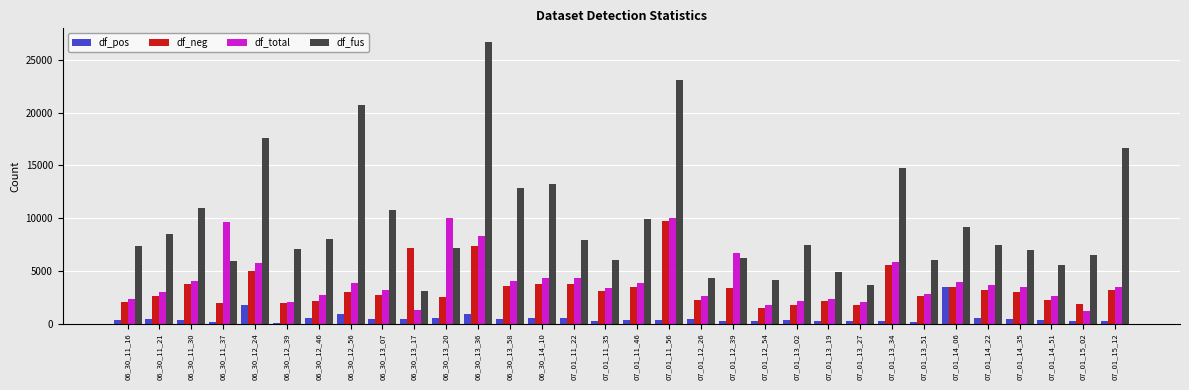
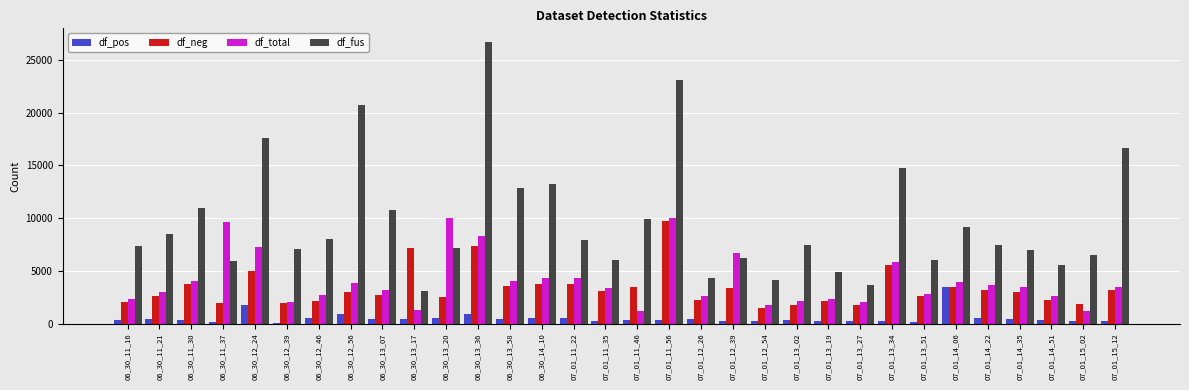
  {
    "df_pos": {
      "06_30_11_16": 300,
      "06_30_11_21": 400,
      "06_30_11_30": 300,
      "06_30_12_24": 1700,
      "06_30_12_46": 500,
      "06_30_12_56": 900,
      "06_30_13_07": 500,
      "06_30_13_17": 400,
      "06_30_13_20": 500,
      "06_30_13_36": 900,
      "06_30_13_58": 400,
      "06_30_14_10": 600,
      "07_01_11_22": 600,
      "07_01_11_35": 300,
      "07_01_11_46": 300,
      "07_01_11_56": 300,
      "07_01_12_26": 400,
      "07_01_12_39": 300,
      "07_01_12_54": 300,
      "07_01_13_02": 400,
      "07_01_13_27": 200,
      "07_01_13_34": 200,
      "07_01_14_06": 3500,
      "07_01_14_22": 500,
      "07_01_14_35": 500,
      "07_01_14_51": 400
    },
    "df_neg": {
      "06_30_11_16": 2000,
      "06_30_11_21": 2600,
      "06_30_11_30": 3700,
      "06_30_11_37": 2000,
      "06_30_12_24": 5000,
      "06_30_12_39": 2000,
      "06_30_12_46": 2100,
      "06_30_12_56": 3000,
      "06_30_13_07": 2700,
      "06_30_13_17": 7200,
      "06_30_13_20": 2500,
      "06_30_13_36": 7400,
      "06_30_13_58": 3600,
      "06_30_14_10": 3800,
      "07_01_11_22": 3700,
      "07_01_11_35": 3100,
      "07_01_11_46": 3500,
      "07_01_11_56": 9700,
      "07_01_12_26": 2300,
      "07_01_12_39": 3400,
      "07_01_12_54": 1400,
      "07_01_13_02": 1800,
      "07_01_13_19": 2100,
      "07_01_13_27": 1800,
      "07_01_13_34": 5600,
      "07_01_13_51": 2600,
      "07_01_14_06": 3500,
      "07_01_14_22": 3200,
      "07_01_14_35": 3000,
      "07_01_14_51": 2200,
      "07_01_15_02": 1800,
      "07_01_15_12": 3200
    },
    "df_total": {
      "06_30_11_16": 2300,
      "06_30_11_21": 3000,
      "06_30_11_30": 4000,
      "06_30_11_37": 9600,
-     "06_30_12_24": 5800,
+     "06_30_12_24": 7200,
      "06_30_12_39": 2000,
      "06_30_12_46": 2700,
      "06_30_12_56": 3800,
      "06_30_13_07": 3200,
      "06_30_13_17": 1300,
      "06_30_13_20": 10000,
      "06_30_13_36": 8300,
      "06_30_13_58": 4000,
      "06_30_14_10": 4300,
      "07_01_11_22": 4300,
      "07_01_11_35": 3400,
-     "07_01_11_46": 3800,
+     "07_01_11_46": 1200,
      "07_01_11_56": 10000,
      "07_01_12_26": 2700,
      "07_01_12_39": 6700,
      "07_01_12_54": 1700,
      "07_01_13_02": 2100,
      "07_01_13_19": 2400,
      "07_01_13_27": 2000,
      "07_01_13_34": 5800,
      "07_01_13_51": 2800,
      "07_01_14_06": 3900,
      "07_01_14_22": 3700,
      "07_01_14_35": 3500,
      "07_01_14_51": 2600,
      "07_01_15_02": 1200,
      "07_01_15_12": 3400
    },
    "df_fus": {
      "06_30_11_16": 7300,
      "06_30_11_21": 8500,
      "06_30_11_30": 10900,
      "06_30_11_37": 5900,
      "06_30_12_24": 17600,
      "06_30_12_39": 7100,
      "06_30_12_46": 8100,
      "06_30_12_56": 20800,
      "06_30_13_07": 10700,
      "06_30_13_17": 3100,
      "06_30_13_20": 7200,
      "06_30_13_36": 26700,
      "06_30_13_58": 12800,
      "06_30_14_10": 13200,
      "07_01_11_22": 7900,
      "07_01_11_35": 6000,
      "07_01_11_46": 9900,
      "07_01_11_56": 23100,
      "07_01_12_26": 4300,
      "07_01_12_39": 6200,
      "07_01_12_54": 4200,
      "07_01_13_02": 7400,
      "07_01_13_19": 4900,
      "07_01_13_27": 3700,
      "07_01_13_34": 14800,
      "07_01_13_51": 6000,
      "07_01_14_06": 9100,
      "07_01_14_22": 7400,
      "07_01_14_35": 7000,
      "07_01_14_51": 5500,
      "07_01_15_02": 6500,
      "07_01_15_12": 16600
    }
  }
